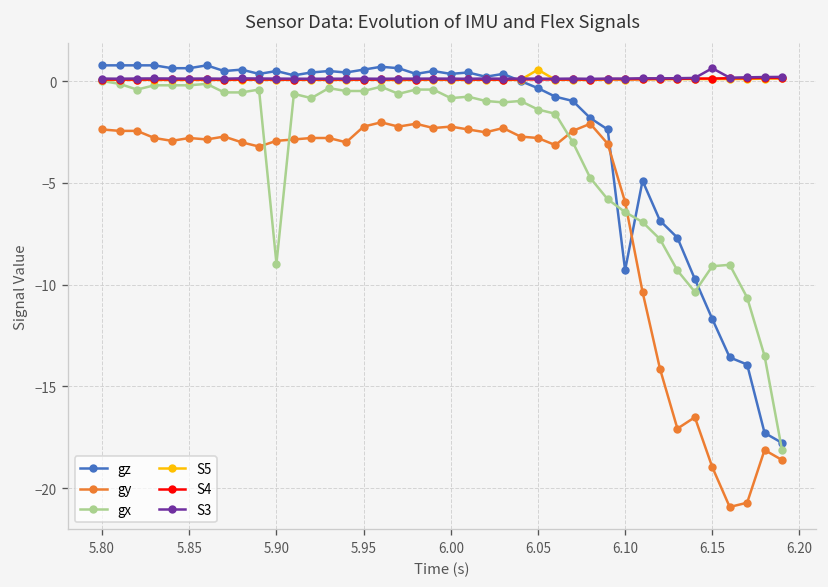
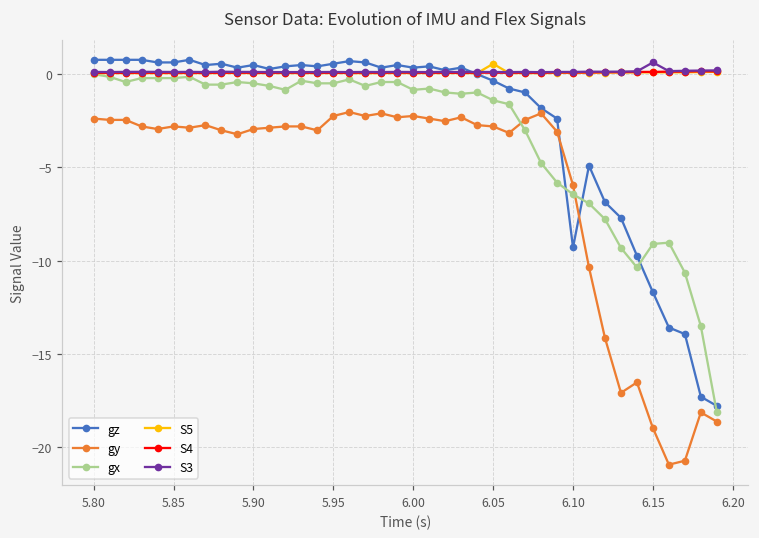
  {
    "gz": {
      "5.80": 0.8,
      "5.85": 0.6,
      "5.90": 0.5,
      "5.95": 0.6,
      "6.00": 0.4,
      "6.05": -0.4,
      "6.10": -9.3,
      "6.15": -11.7
    },
    "gy": {
      "5.80": -2.4,
      "5.85": -2.8,
      "5.90": -2.9,
      "5.95": -2.2,
      "6.00": -2.2,
      "6.05": -2.8,
      "6.10": -6.0,
      "6.15": -19.0
    },
    "gx": {
      "5.85": -0.2,
-     "5.90": -9.0,
+     "5.90": -0.5,
      "5.95": -0.5,
      "6.00": -0.8,
      "6.05": -1.4,
      "6.10": -6.4,
      "6.15": -9.1
    },
    "S5": {
      "6.05": 0.6
    },
    "S3": {
      "6.15": 0.6
    }
  }
